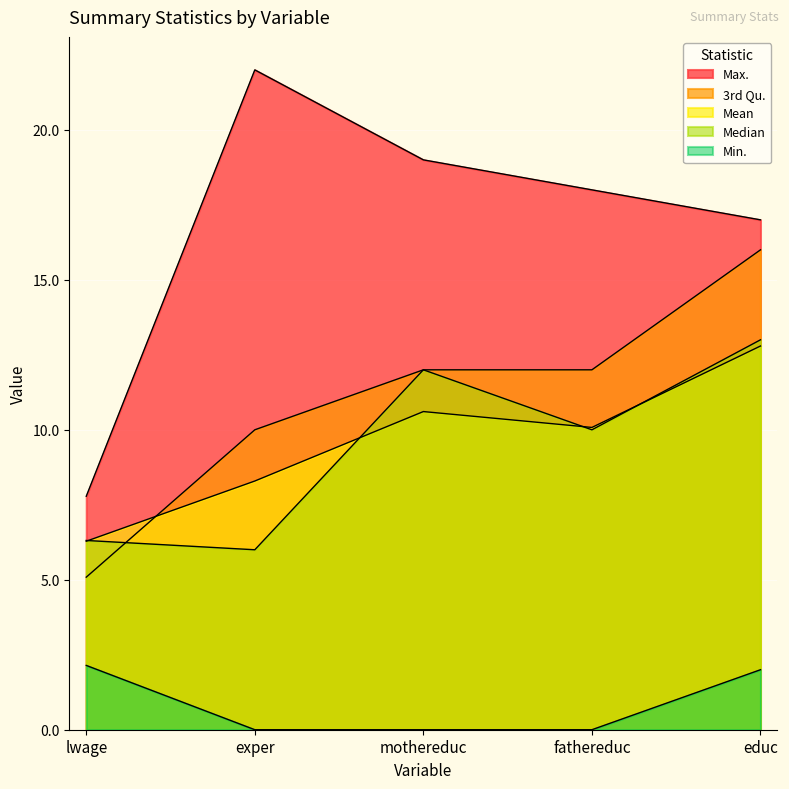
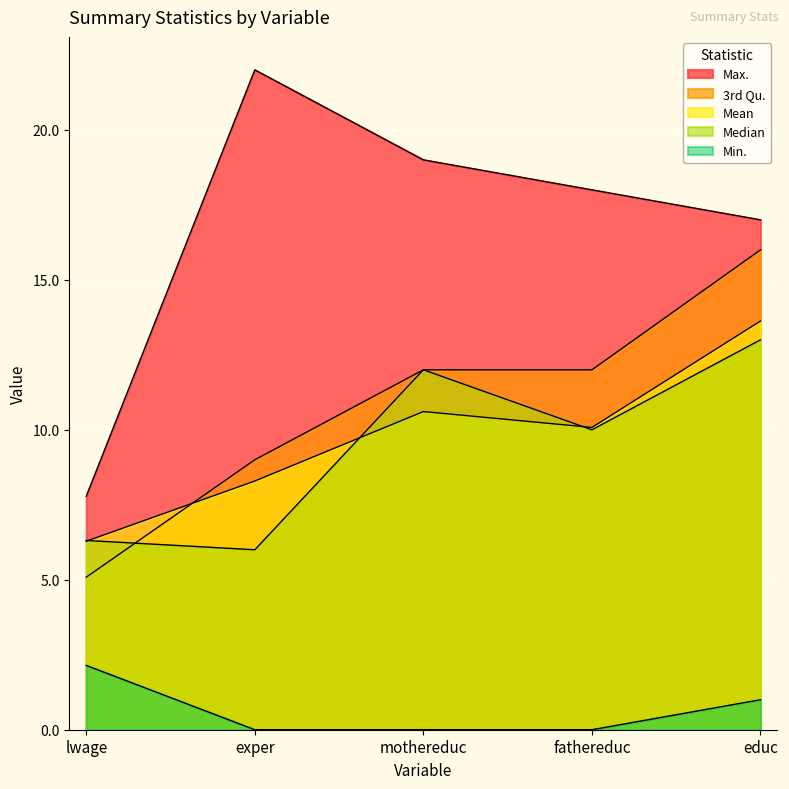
  {
    "Max.": {
      "lwage": 7.8,
      "exper": 22.0,
      "mothereduc": 19.0,
      "fathereduc": 18.0,
      "educ": 17.0
    },
    "3rd Qu.": {
      "lwage": 5.1,
-     "exper": 10,
+     "exper": 9,
      "fathereduc": 12,
      "educ": 16
    },
    "Mean": {
      "exper": 8.3,
      "mothereduc": 10.6,
-     "educ": 12.8
+     "educ": 13.6
    },
    "Median": {
      "exper": 6.0,
      "educ": 13.0
    },
    "Min.": {
      "lwage": 2.1,
      "exper": 0,
      "mothereduc": 0,
      "fathereduc": 0,
-     "educ": 2
+     "educ": 1
    }
  }
